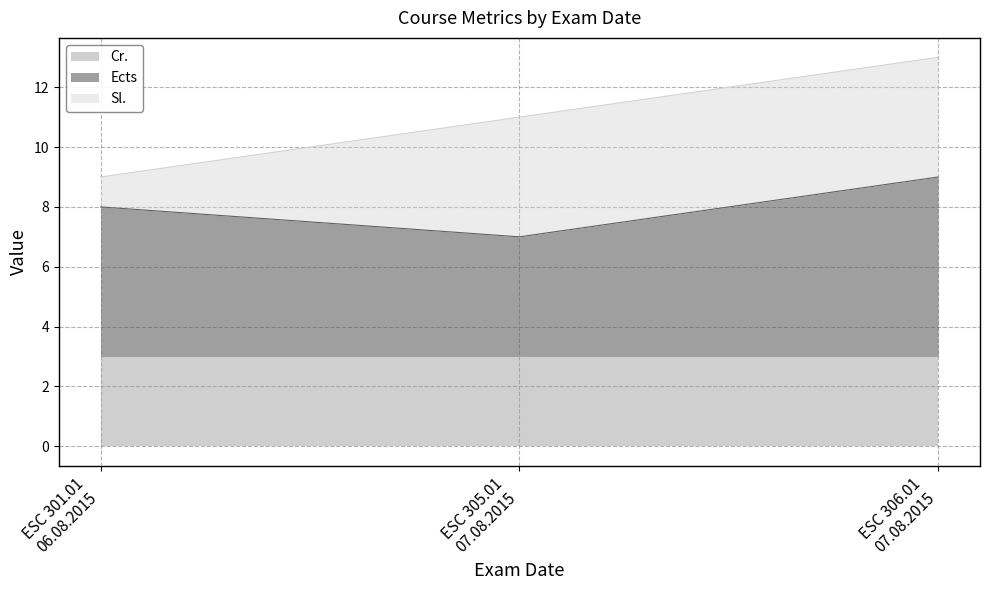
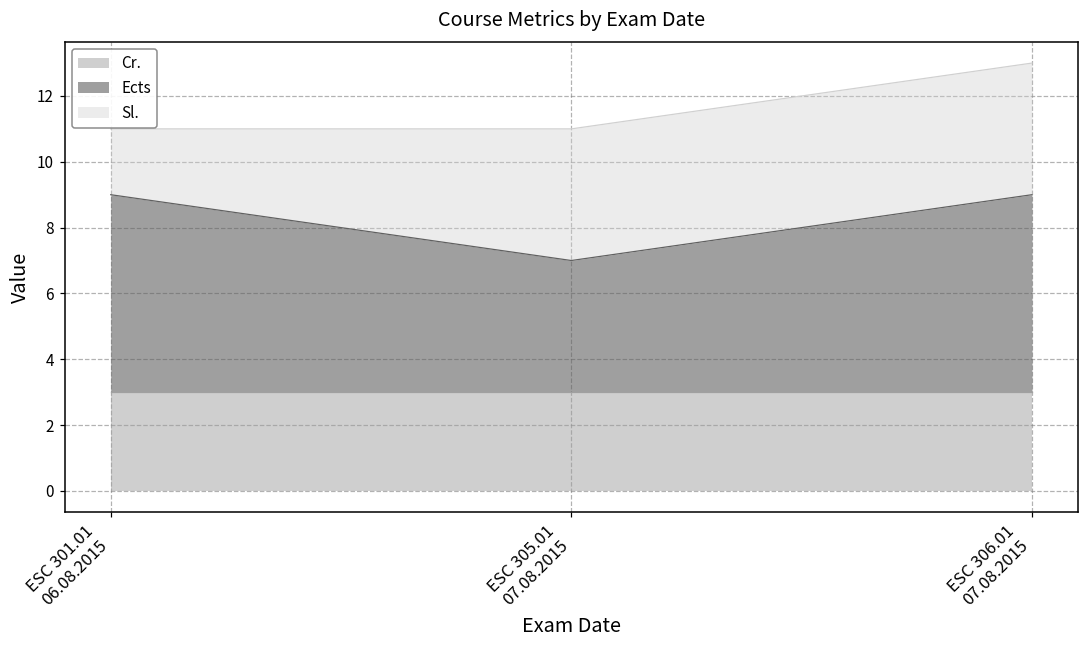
  {
    "Cr.": {
      "ESC 301.01 06.08.2015": 3,
      "ESC 305.01 07.08.2015": 3,
      "ESC 306.01 07.08.2015": 3
    },
    "Ects": {
-     "ESC 301.01 06.08.2015": 5,
+     "ESC 301.01 06.08.2015": 6,
      "ESC 305.01 07.08.2015": 4,
      "ESC 306.01 07.08.2015": 6
    },
    "Sl.": {
-     "ESC 301.01 06.08.2015": 1,
+     "ESC 301.01 06.08.2015": 2,
      "ESC 305.01 07.08.2015": 4,
      "ESC 306.01 07.08.2015": 4
    }
  }
